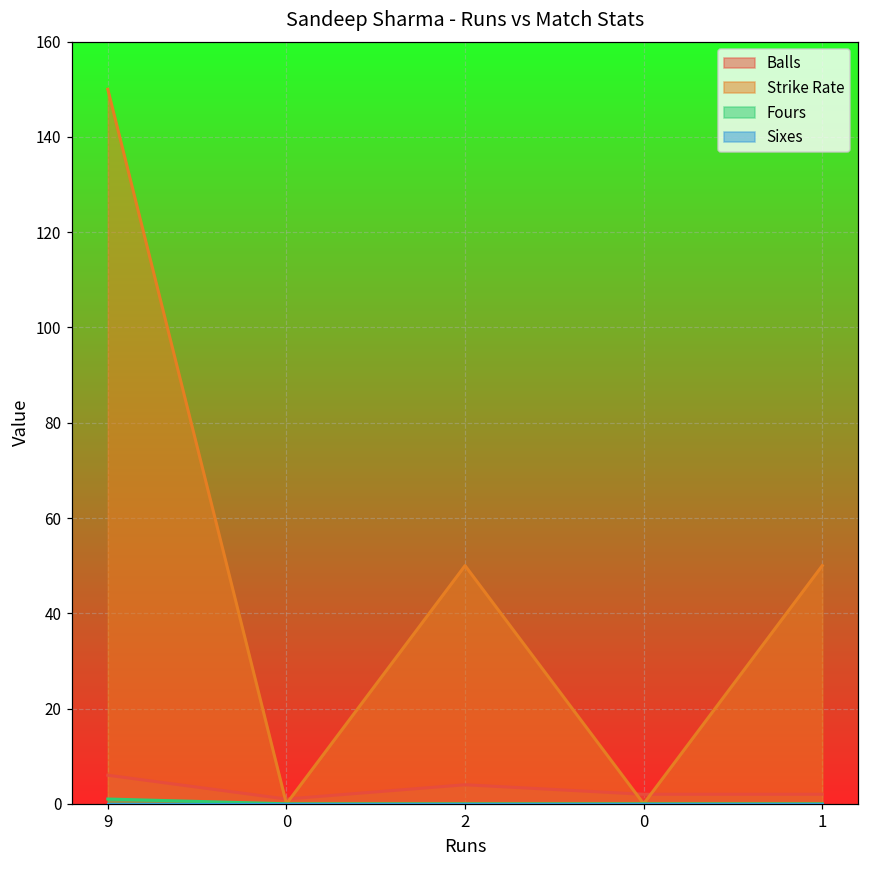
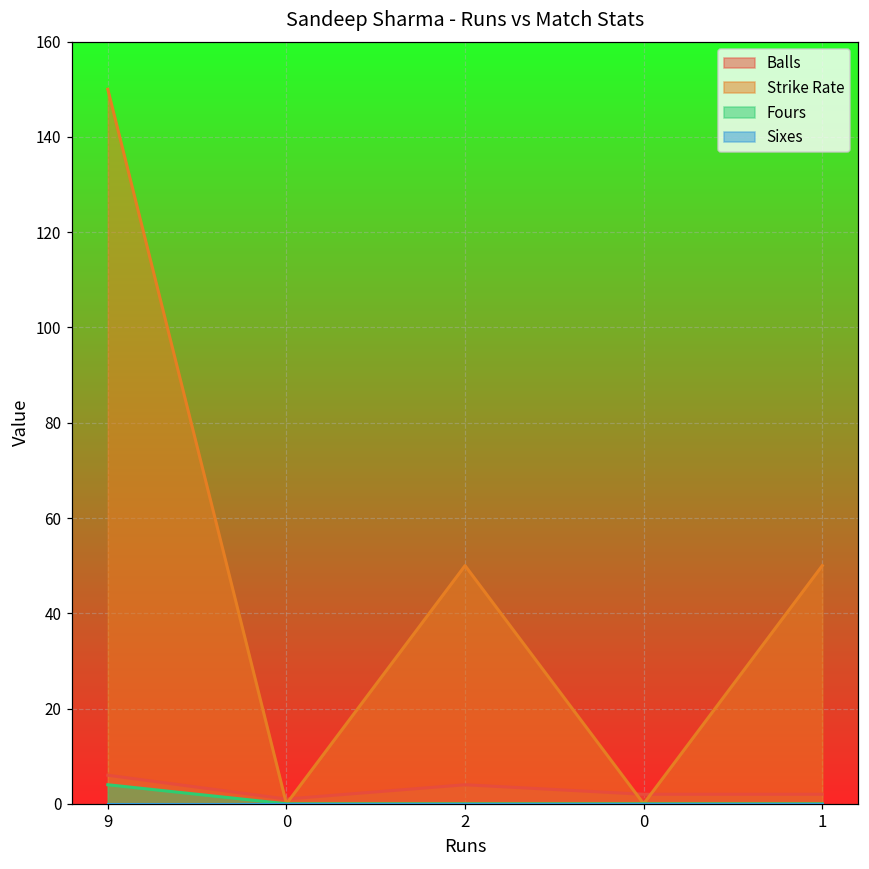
  {
    "Fours": {
-     "9": 1
+     "9": 4
    },
    "Sixes": {
      "9": 0
    }
  }
